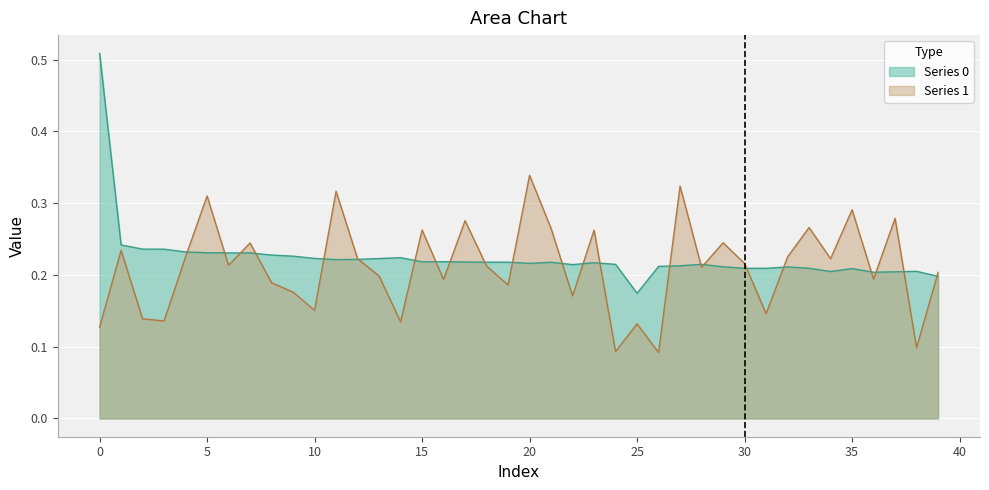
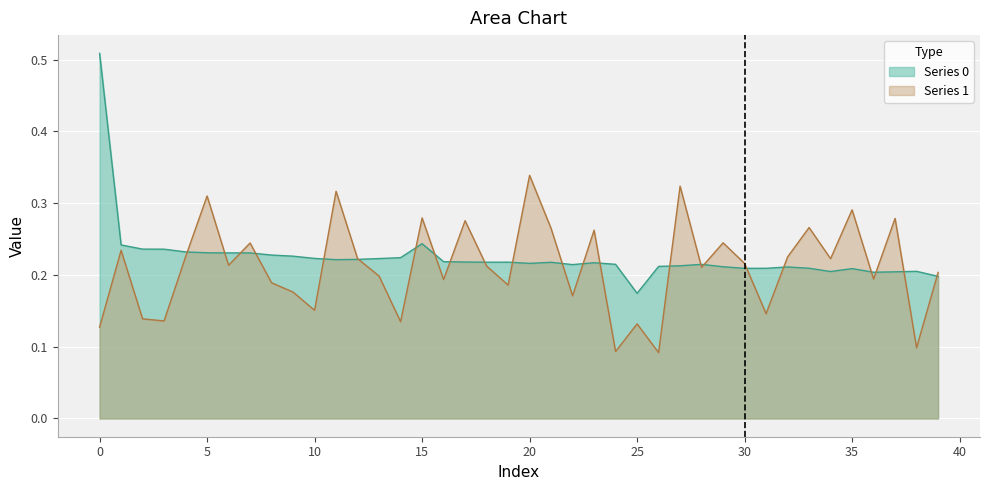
  {
    "Series 0": {
      "0": 0.51,
      "5": 0.23,
      "10": 0.22,
-     "15": 0.22,
+     "15": 0.24,
      "20": 0.22,
      "25": 0.17,
      "30": 0.21,
      "35": 0.21
    },
    "Series 1": {
      "0": 0.13,
      "5": 0.31,
      "10": 0.15,
-     "15": 0.26,
+     "15": 0.28,
      "20": 0.34,
      "25": 0.13,
      "30": 0.22,
      "35": 0.29
    }
  }
